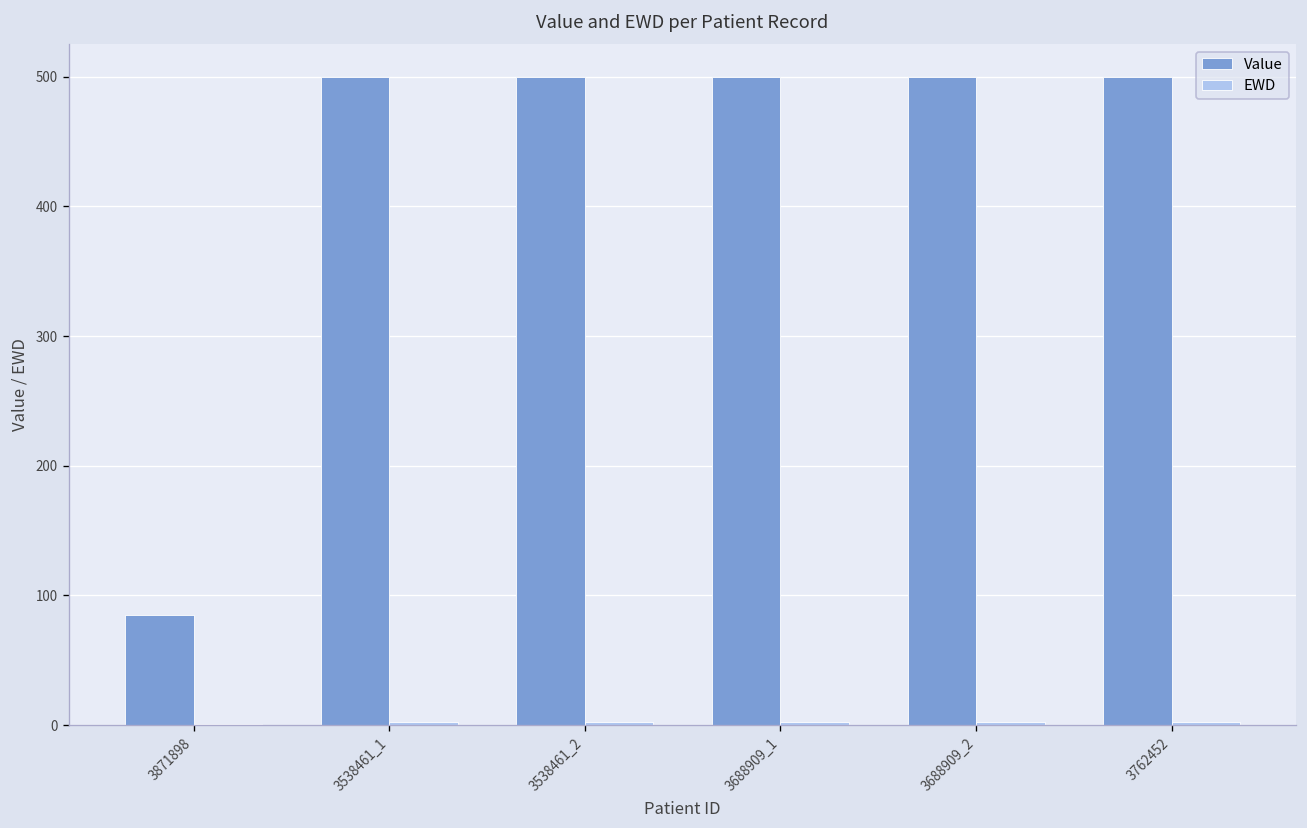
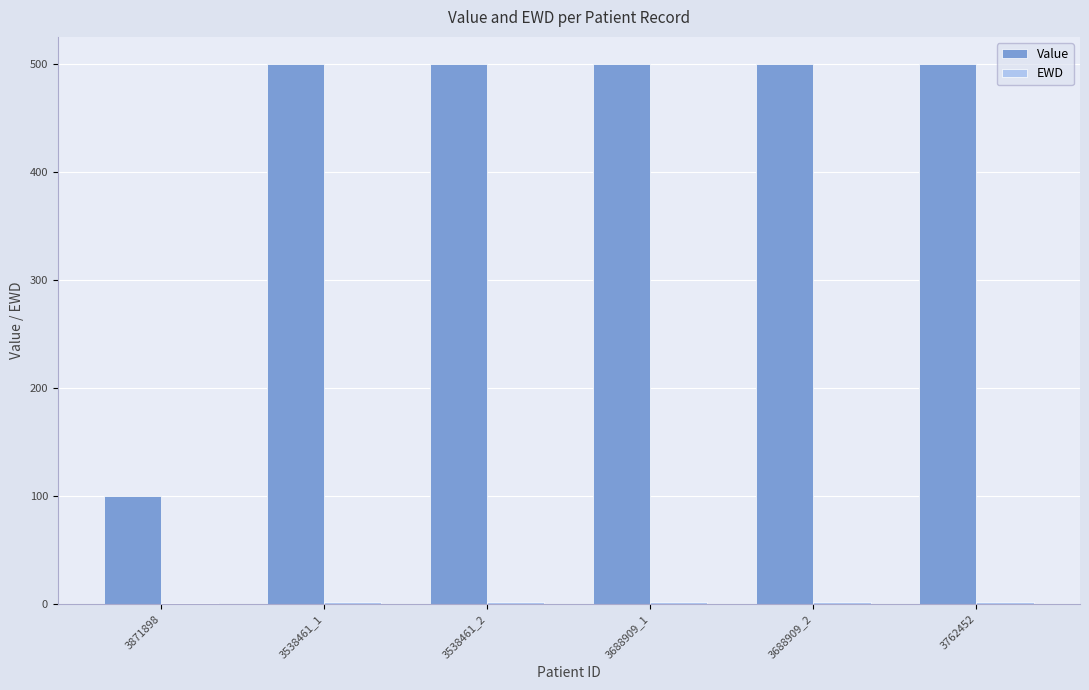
  {
    "Value": {
-     "3871898": 85,
+     "3871898": 100,
      "3538461_1": 500,
      "3538461_2": 500,
      "3688909_1": 500,
      "3688909_2": 500,
      "3762452": 500
    }
  }
